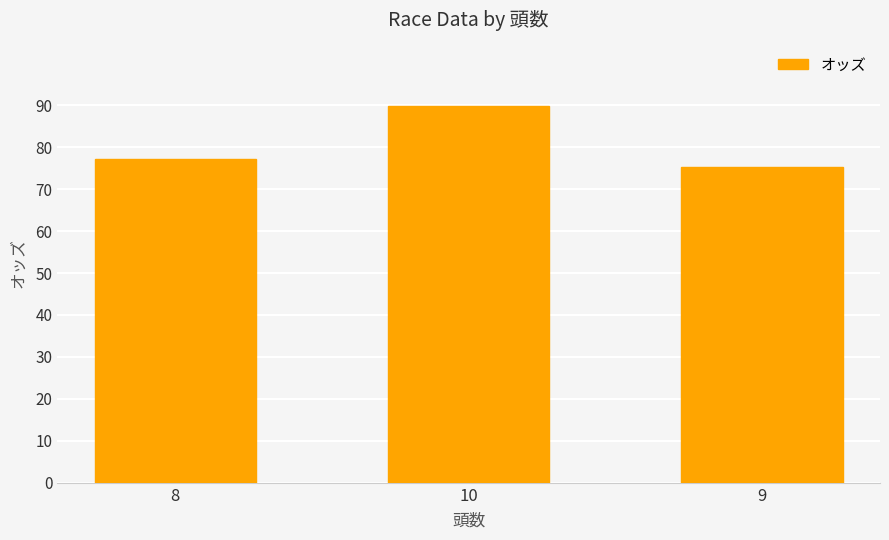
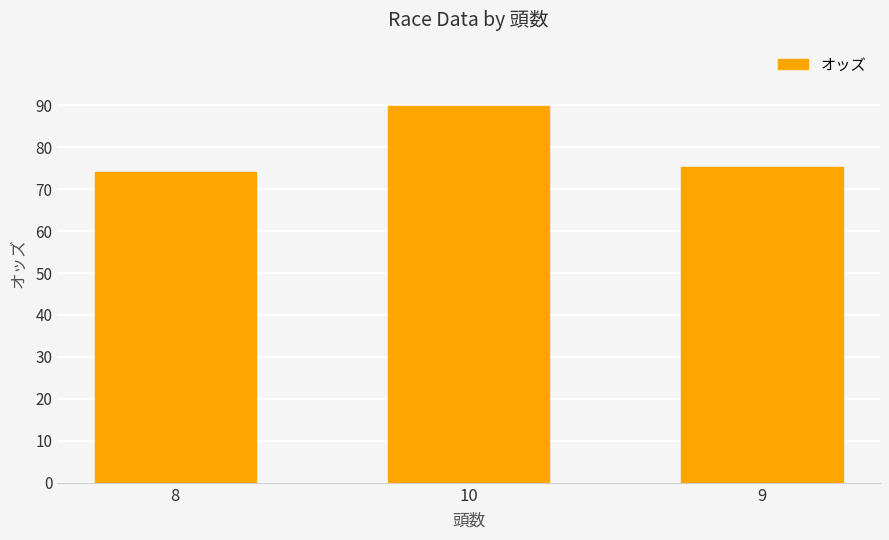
  {
-   "8": 77,
+   "8": 74,
    "10": 90,
    "9": 75
  }
